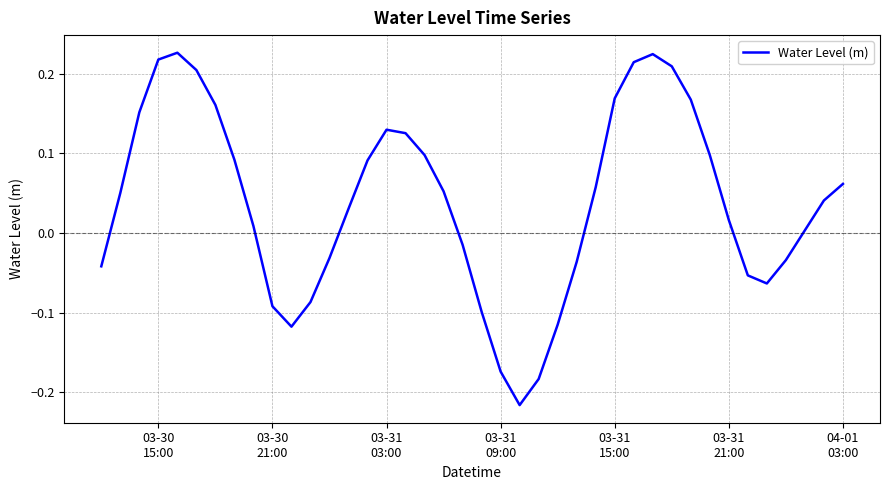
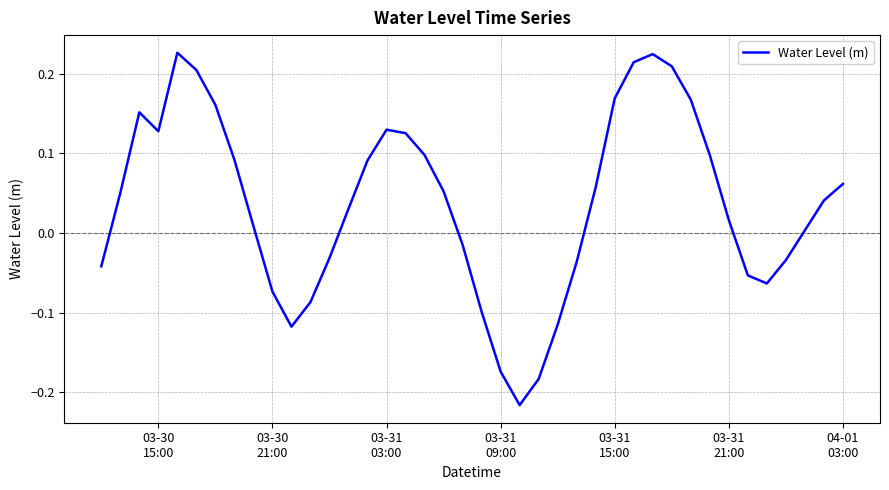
  {
-   "03-30 15:00": 0.22,
-   "03-30 21:00": -0.09,
+   "03-30 15:00": 0.13,
+   "03-30 21:00": -0.07,
    "03-31 03:00": 0.13,
    "03-31 09:00": -0.17,
    "03-31 15:00": 0.17,
    "03-31 21:00": 0.02,
    "04-01 03:00": 0.06
  }
